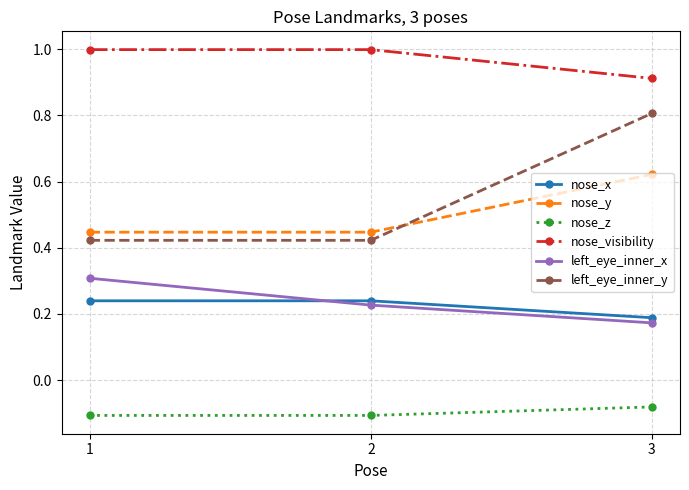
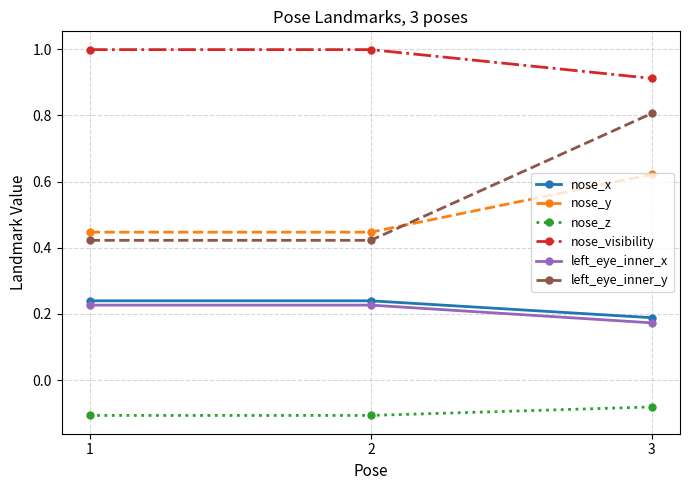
  {
    "nose_x": {
      "1": 0.24,
      "2": 0.24,
      "3": 0.19
    },
    "nose_y": {
      "1": 0.45,
      "2": 0.45
    },
    "nose_z": {
      "1": -0.11,
      "2": -0.11,
      "3": -0.08
    },
    "nose_visibility": {
      "1": 1.00,
      "2": 1.00,
      "3": 0.91
    },
    "left_eye_inner_x": {
-     "1": 0.31,
+     "1": 0.23,
      "2": 0.23,
      "3": 0.17
    },
    "left_eye_inner_y": {
      "1": 0.42,
      "2": 0.42,
      "3": 0.81
    }
  }
